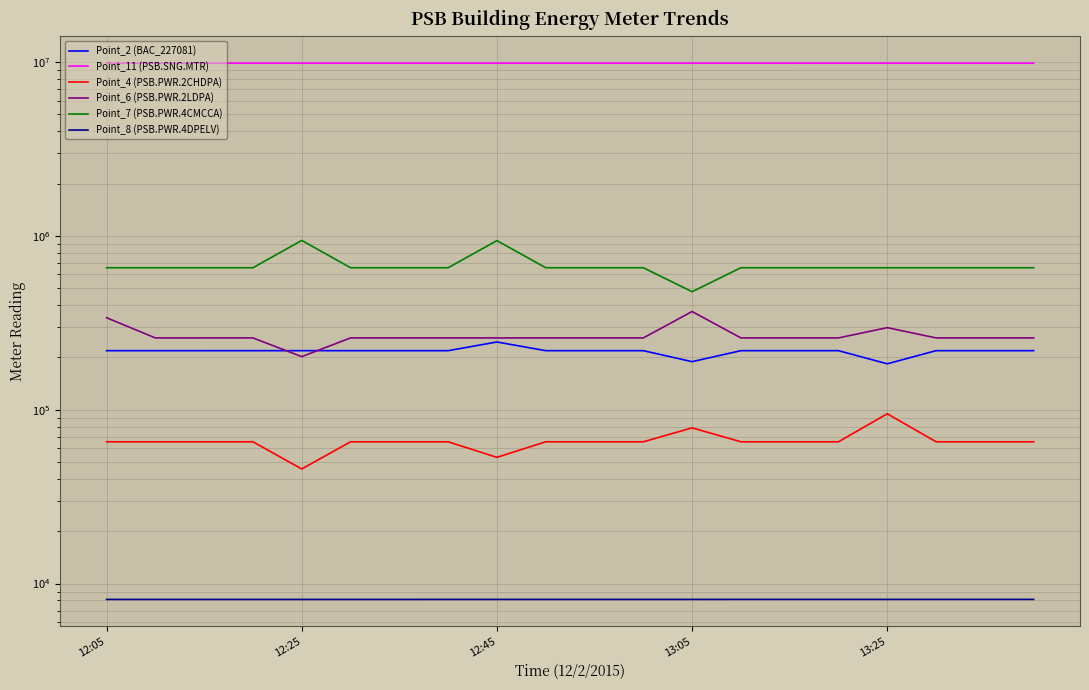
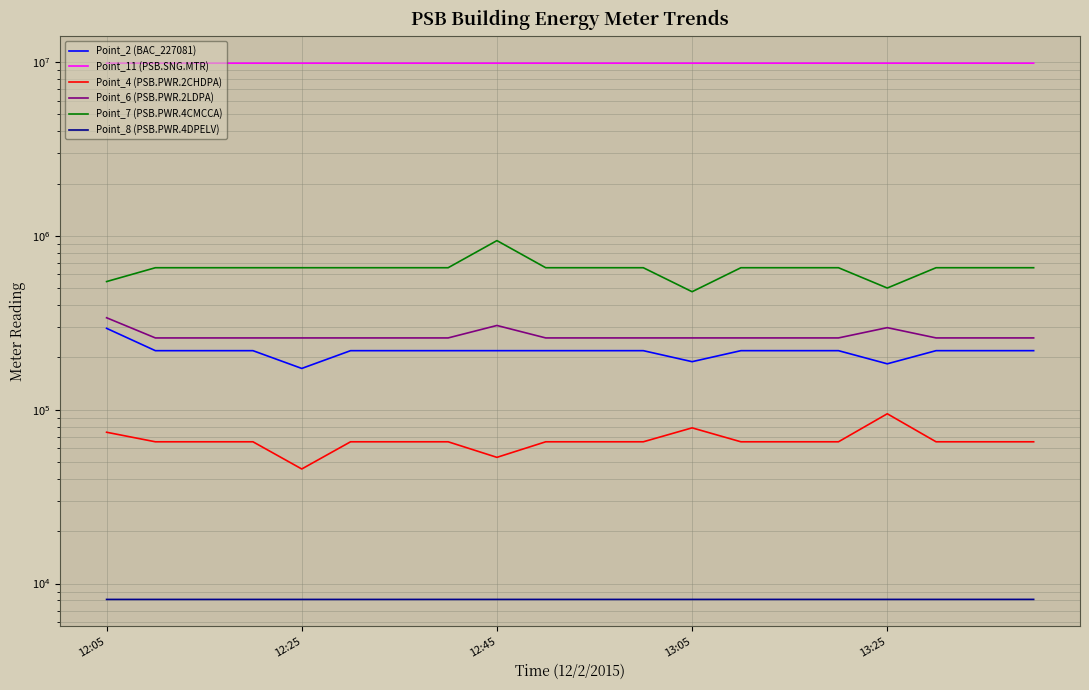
  {
    "Point_2 (BAC_227081)": {
-     "12:05": 220000,
-     "12:25": 220000,
-     "12:45": 250000,
+     "12:05": 290000,
+     "12:25": 170000,
+     "12:45": 220000,
      "13:05": 190000,
      "13:25": 180000
    },
    "Point_11 (PSB.SNG.MTR)": {
      "12:25": 10000000,
      "12:45": 10000000,
      "13:05": 10000000,
      "13:25": 10000000
    },
    "Point_4 (PSB.PWR.2CHDPA)": {
-     "12:05": 65000,
+     "12:05": 74000,
      "12:25": 46000,
      "12:45": 53000,
      "13:05": 80000,
      "13:25": 90000
    },
    "Point_6 (PSB.PWR.2LDPA)": {
      "12:05": 340000,
-     "12:25": 200000,
-     "12:45": 260000,
-     "13:05": 370000,
+     "12:25": 260000,
+     "12:45": 310000,
+     "13:05": 260000,
      "13:25": 300000
    },
    "Point_7 (PSB.PWR.4CMCCA)": {
-     "12:05": 660000,
-     "12:25": 900000,
+     "12:05": 550000,
+     "12:25": 660000,
      "12:45": 900000,
      "13:05": 480000,
-     "13:25": 660000
+     "13:25": 500000
    },
    "Point_8 (PSB.PWR.4DPELV)": {
      "12:05": 8000,
      "12:25": 8000,
      "12:45": 8000,
      "13:05": 8000,
      "13:25": 8000
    }
  }
